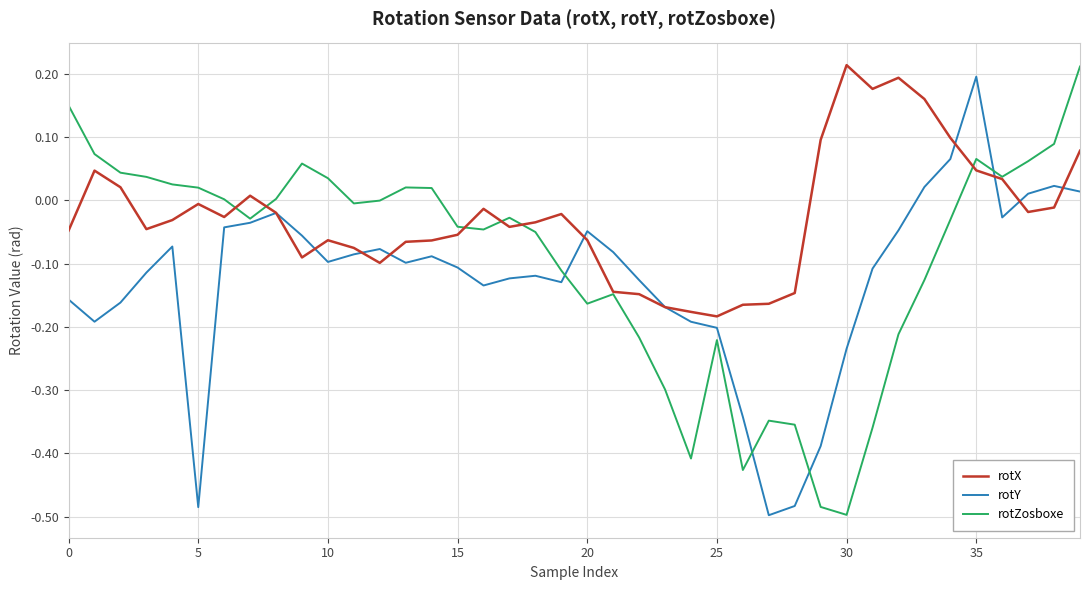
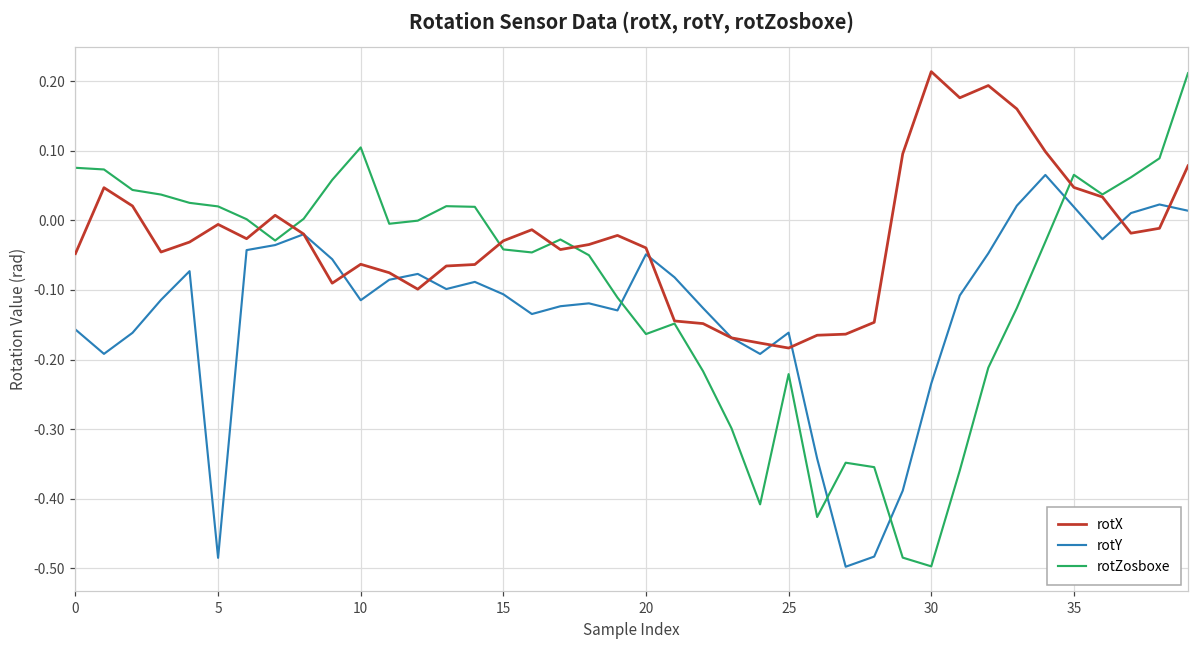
  {
    "rotX": {
      "0": -0.05,
      "5": -0.01,
      "10": -0.06,
-     "15": -0.05,
-     "20": -0.06,
+     "15": -0.03,
+     "20": -0.04,
      "25": -0.18,
      "30": 0.21,
      "35": 0.05
    },
    "rotY": {
      "0": -0.16,
      "5": -0.49,
-     "10": -0.10,
+     "10": -0.11,
      "15": -0.11,
      "20": -0.05,
-     "25": -0.20,
+     "25": -0.16,
      "30": -0.23,
-     "35": 0.20
+     "35": 0.02
    },
    "rotZosboxe": {
-     "0": 0.15,
+     "0": 0.08,
      "5": 0.02,
-     "10": 0.04,
+     "10": 0.10,
      "15": -0.04,
      "20": -0.16,
      "25": -0.22,
      "30": -0.50,
      "35": 0.07
    }
  }
